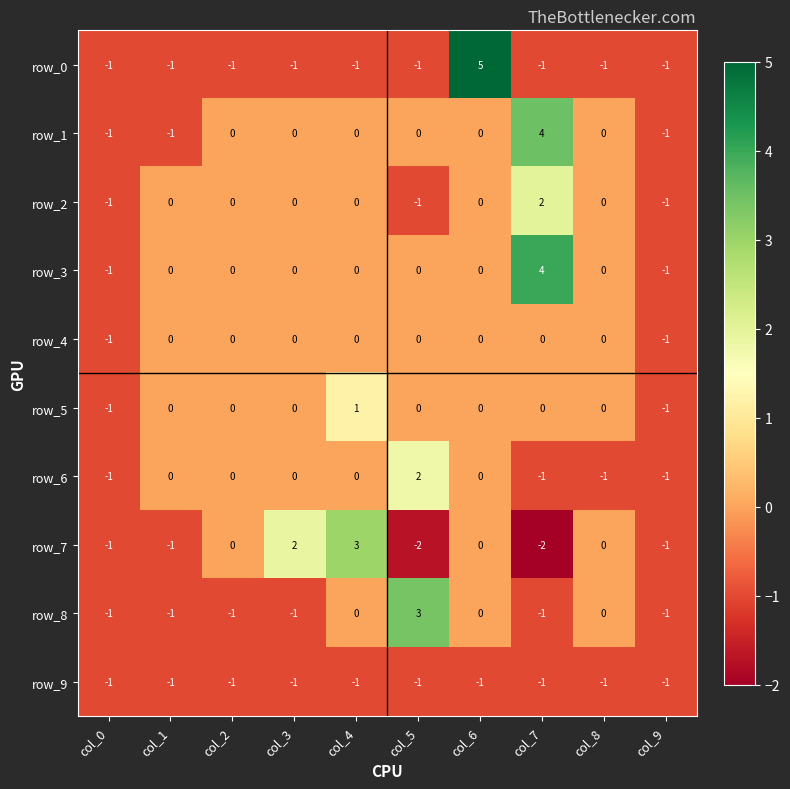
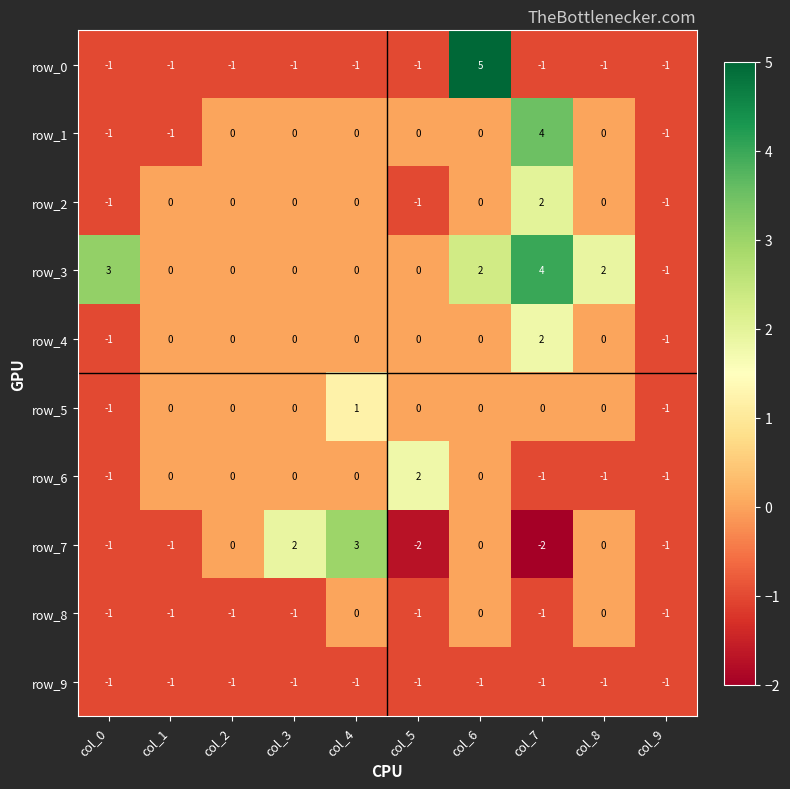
  {
    "row_0": {
      "col_0": -1,
      "col_1": -1,
      "col_2": -1,
      "col_3": -1,
      "col_4": -1,
      "col_5": -1,
      "col_6": 5,
      "col_7": -1,
      "col_8": -1,
      "col_9": -1
    },
    "row_1": {
      "col_0": -1,
      "col_1": -1,
      "col_2": 0,
      "col_3": 0,
      "col_4": 0,
      "col_5": 0,
      "col_6": 0,
      "col_7": 4,
      "col_8": 0,
      "col_9": -1
    },
    "row_2": {
      "col_0": -1,
      "col_1": 0,
      "col_2": 0,
      "col_3": 0,
      "col_4": 0,
      "col_5": -1,
      "col_6": 0,
      "col_7": 2,
      "col_8": 0,
      "col_9": -1
    },
    "row_3": {
-     "col_0": -1,
+     "col_0": 3,
      "col_1": 0,
      "col_2": 0,
      "col_3": 0,
      "col_4": 0,
      "col_5": 0,
-     "col_6": 0,
+     "col_6": 2,
      "col_7": 4,
-     "col_8": 0,
+     "col_8": 2,
      "col_9": -1
    },
    "row_4": {
      "col_0": -1,
      "col_1": 0,
      "col_2": 0,
      "col_3": 0,
      "col_4": 0,
      "col_5": 0,
      "col_6": 0,
-     "col_7": 0,
+     "col_7": 2,
      "col_8": 0,
      "col_9": -1
    },
    "row_5": {
      "col_0": -1,
      "col_1": 0,
      "col_2": 0,
      "col_3": 0,
      "col_4": 1,
      "col_5": 0,
      "col_6": 0,
      "col_7": 0,
      "col_8": 0,
      "col_9": -1
    },
    "row_6": {
      "col_0": -1,
      "col_1": 0,
      "col_2": 0,
      "col_3": 0,
      "col_4": 0,
      "col_5": 2,
      "col_6": 0,
      "col_7": -1,
      "col_8": -1,
      "col_9": -1
    },
    "row_7": {
      "col_0": -1,
      "col_1": -1,
      "col_2": 0,
      "col_3": 2,
      "col_4": 3,
      "col_5": -2,
      "col_6": 0,
      "col_7": -2,
      "col_8": 0,
      "col_9": -1
    },
    "row_8": {
      "col_0": -1,
      "col_1": -1,
      "col_2": -1,
      "col_3": -1,
      "col_4": 0,
-     "col_5": 3,
+     "col_5": -1,
      "col_6": 0,
      "col_7": -1,
      "col_8": 0,
      "col_9": -1
    },
    "row_9": {
      "col_0": -1,
      "col_1": -1,
      "col_2": -1,
      "col_3": -1,
      "col_4": -1,
      "col_5": -1,
      "col_6": -1,
      "col_7": -1,
      "col_8": -1,
      "col_9": -1
    }
  }
